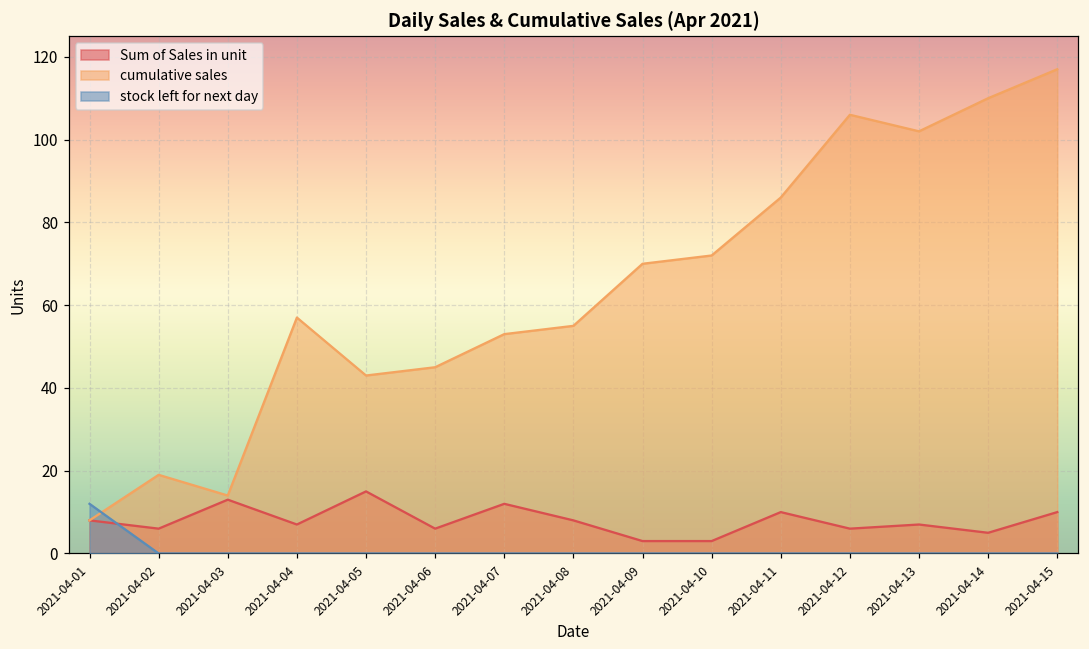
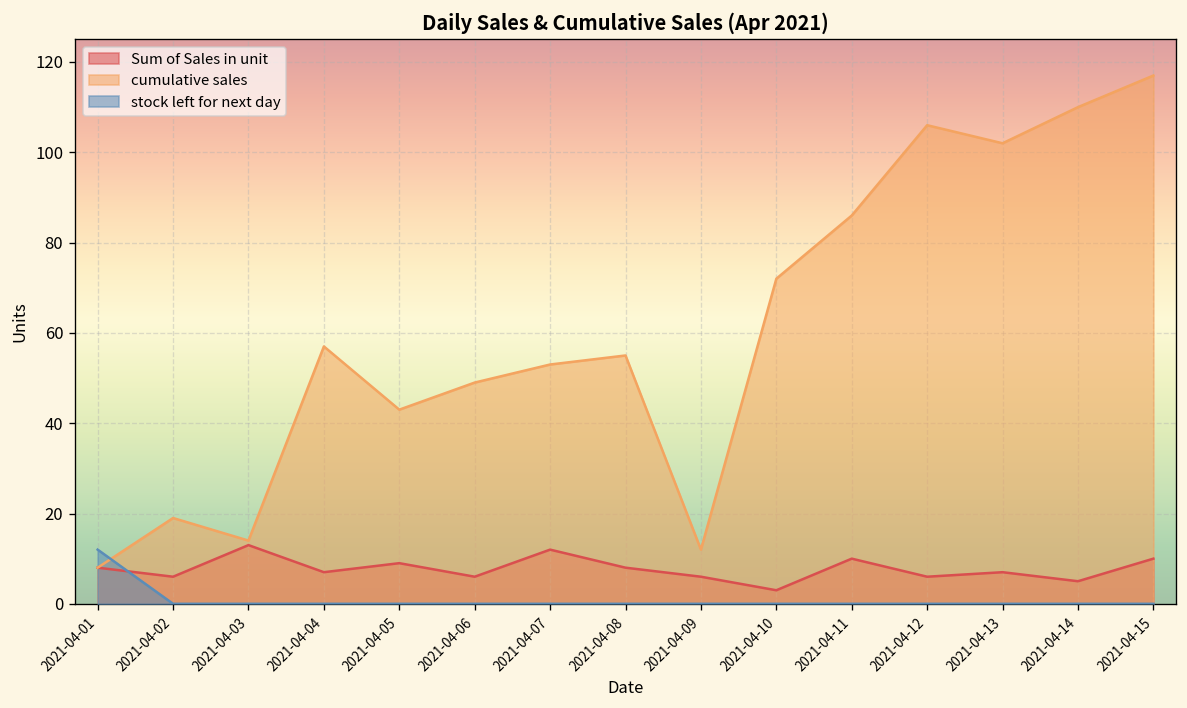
  {
    "Sum of Sales in unit": {
      "2021-04-02": 6,
      "2021-04-03": 13,
      "2021-04-04": 7,
-     "2021-04-05": 15,
+     "2021-04-05": 9,
      "2021-04-06": 6,
      "2021-04-07": 12,
      "2021-04-08": 8,
-     "2021-04-09": 3,
+     "2021-04-09": 6,
      "2021-04-10": 3,
      "2021-04-11": 10,
      "2021-04-12": 6,
      "2021-04-13": 7,
      "2021-04-14": 5,
      "2021-04-15": 10
    },
    "cumulative sales": {
      "2021-04-02": 19,
      "2021-04-03": 14,
      "2021-04-04": 57,
      "2021-04-05": 43,
-     "2021-04-06": 45,
+     "2021-04-06": 49,
      "2021-04-07": 53,
      "2021-04-08": 55,
-     "2021-04-09": 70,
+     "2021-04-09": 12,
      "2021-04-10": 72,
      "2021-04-11": 86,
      "2021-04-12": 106,
      "2021-04-13": 102,
      "2021-04-14": 110,
      "2021-04-15": 117
    },
    "stock left for next day": {
      "2021-04-01": 12,
      "2021-04-02": 0,
      "2021-04-03": 0,
      "2021-04-04": 0,
      "2021-04-05": 0,
      "2021-04-06": 0,
      "2021-04-07": 0,
      "2021-04-08": 0,
      "2021-04-09": 0,
      "2021-04-10": 0,
      "2021-04-11": 0,
      "2021-04-12": 0,
      "2021-04-13": 0,
      "2021-04-14": 0,
      "2021-04-15": 0
    }
  }
